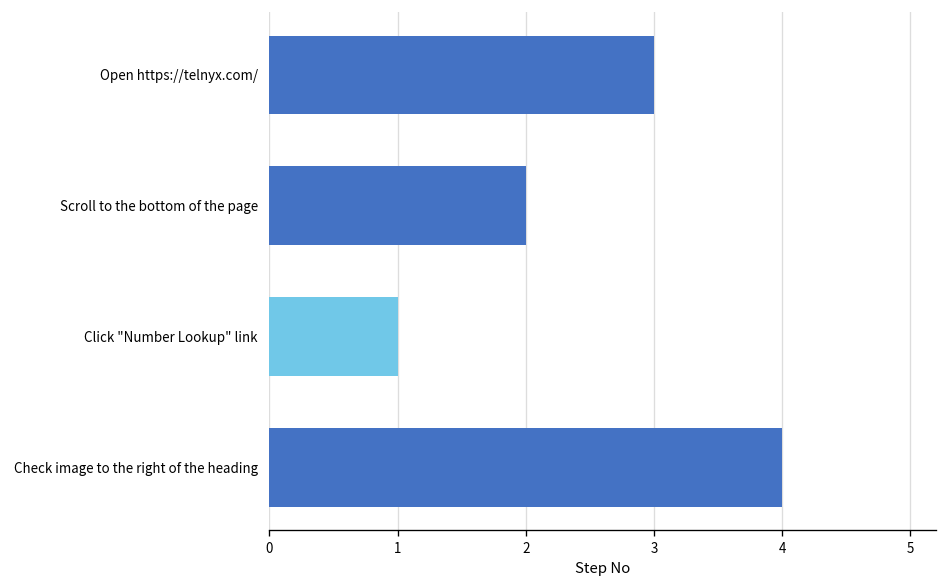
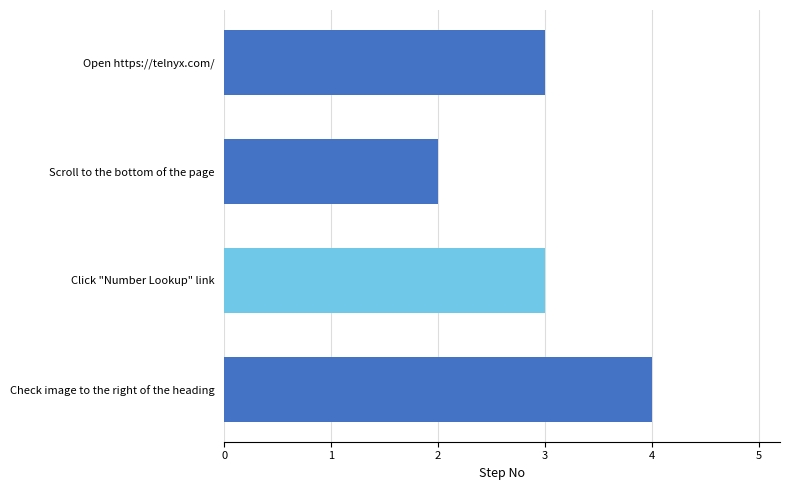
  {
    "Open https://telnyx.com/": 3,
    "Scroll to the bottom of the page": 2,
-   "Click \"Number Lookup\" link": 1,
+   "Click \"Number Lookup\" link": 3,
    "Check image to the right of the heading": 4
  }
